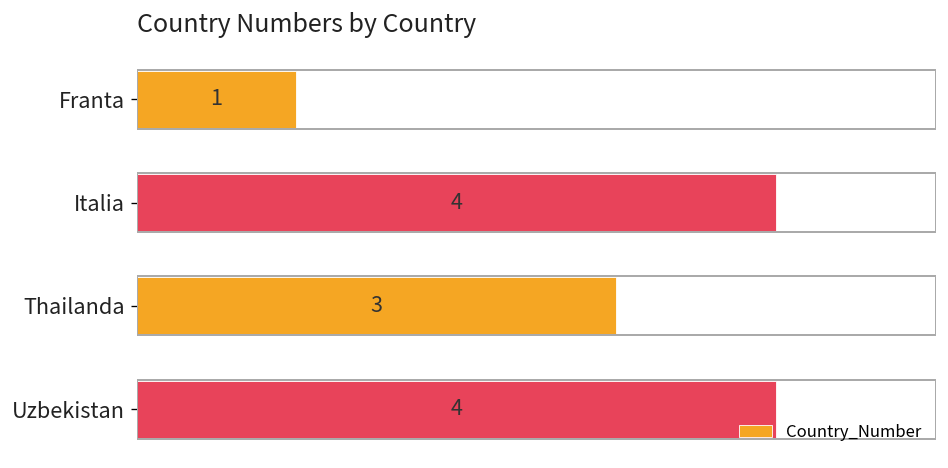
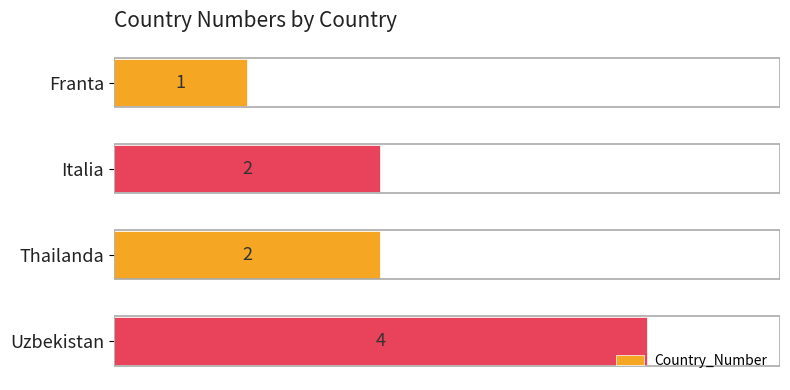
  {
    "Franta": 1,
-   "Italia": 4,
-   "Thailanda": 3,
+   "Italia": 2,
+   "Thailanda": 2,
    "Uzbekistan": 4
  }
